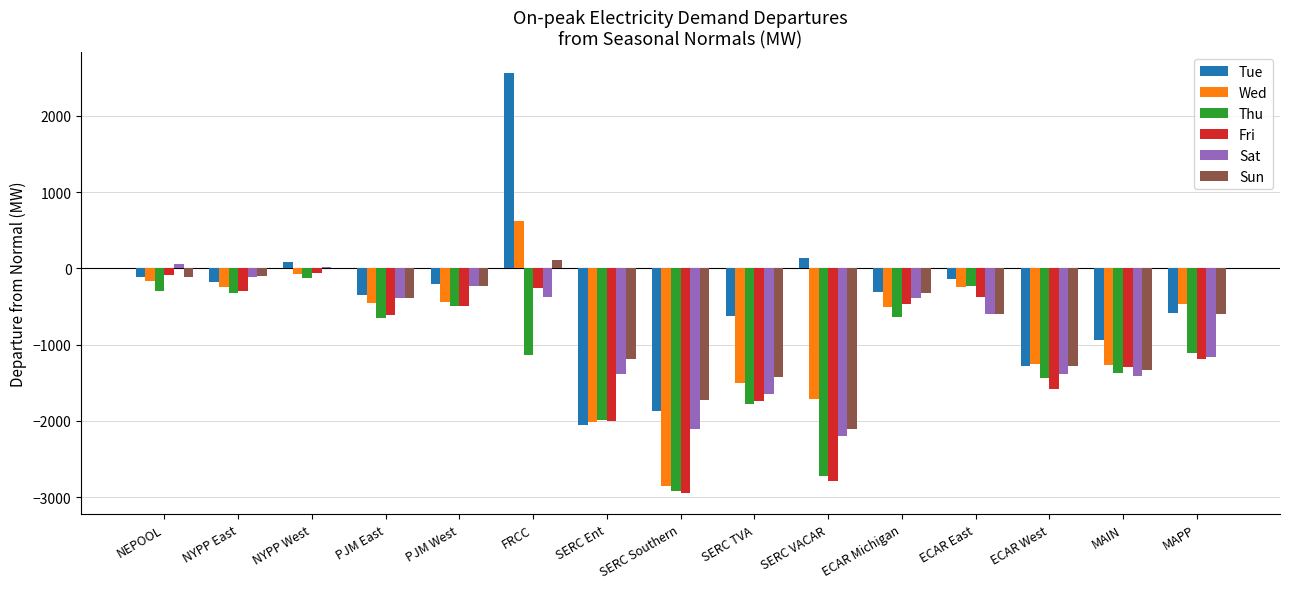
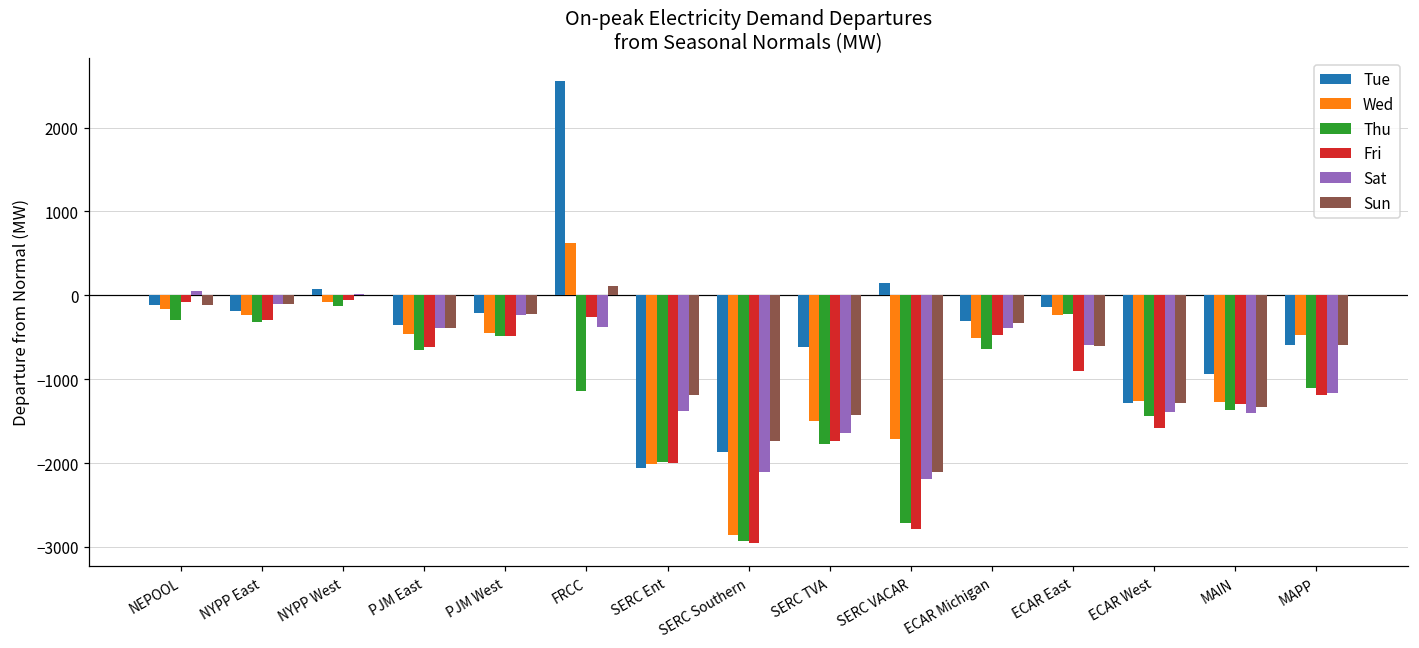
  {
    "Tue": {
      "NEPOOL": -100,
      "NYPP East": -200,
      "NYPP West": 100,
      "PJM East": -400,
      "PJM West": -200,
      "FRCC": 2600,
      "SERC Ent": -2100,
      "SERC Southern": -1900,
      "SERC TVA": -600,
      "SERC VACAR": 100,
      "ECAR Michigan": -300,
      "ECAR East": -100,
      "ECAR West": -1300,
      "MAIN": -900,
      "MAPP": -600
    },
    "Wed": {
      "NEPOOL": -200,
      "NYPP East": -200,
      "NYPP West": -100,
      "PJM East": -500,
      "PJM West": -400,
      "FRCC": 600,
      "SERC Ent": -2000,
      "SERC Southern": -2900,
      "SERC TVA": -1500,
      "SERC VACAR": -1700,
      "ECAR Michigan": -500,
      "ECAR East": -200,
      "ECAR West": -1300,
      "MAIN": -1300,
      "MAPP": -500
    },
    "Thu": {
      "NEPOOL": -300,
      "NYPP East": -300,
      "NYPP West": -100,
      "PJM East": -700,
      "PJM West": -500,
      "FRCC": -1100,
      "SERC Ent": -2000,
      "SERC Southern": -2900,
      "SERC TVA": -1800,
      "SERC VACAR": -2700,
      "ECAR Michigan": -600,
      "ECAR East": -200,
      "ECAR West": -1400,
      "MAIN": -1400,
      "MAPP": -1100
    },
    "Fri": {
      "NEPOOL": -100,
      "NYPP East": -300,
      "NYPP West": -100,
      "PJM East": -600,
      "PJM West": -500,
      "FRCC": -300,
      "SERC Ent": -2000,
      "SERC Southern": -3000,
      "SERC TVA": -1700,
      "SERC VACAR": -2800,
      "ECAR Michigan": -500,
-     "ECAR East": -400,
+     "ECAR East": -900,
      "ECAR West": -1600,
      "MAIN": -1300,
      "MAPP": -1200
    },
    "Sat": {
      "NEPOOL": 100,
      "NYPP East": -100,
      "PJM East": -400,
      "PJM West": -200,
      "FRCC": -400,
      "SERC Ent": -1400,
      "SERC Southern": -2100,
      "SERC TVA": -1600,
      "SERC VACAR": -2200,
      "ECAR Michigan": -400,
      "ECAR East": -600,
      "ECAR West": -1400,
      "MAIN": -1400,
      "MAPP": -1200
    },
    "Sun": {
      "NEPOOL": -100,
      "NYPP East": -100,
      "PJM East": -400,
      "PJM West": -200,
      "FRCC": 100,
      "SERC Ent": -1200,
      "SERC Southern": -1700,
      "SERC TVA": -1400,
      "SERC VACAR": -2100,
      "ECAR Michigan": -300,
      "ECAR East": -600,
      "ECAR West": -1300,
      "MAIN": -1300,
      "MAPP": -600
    }
  }
